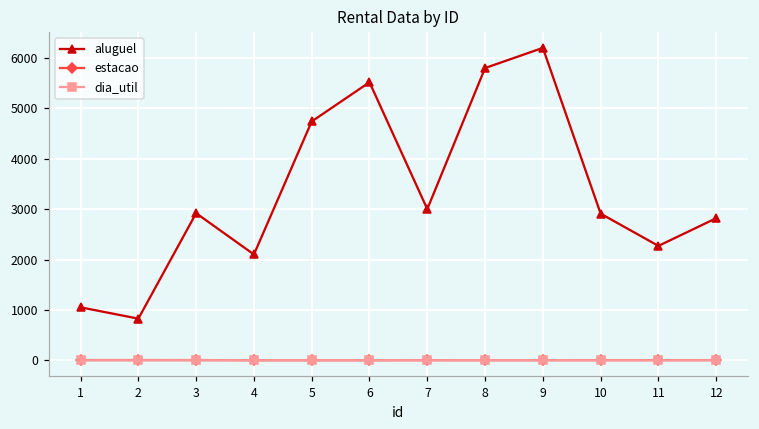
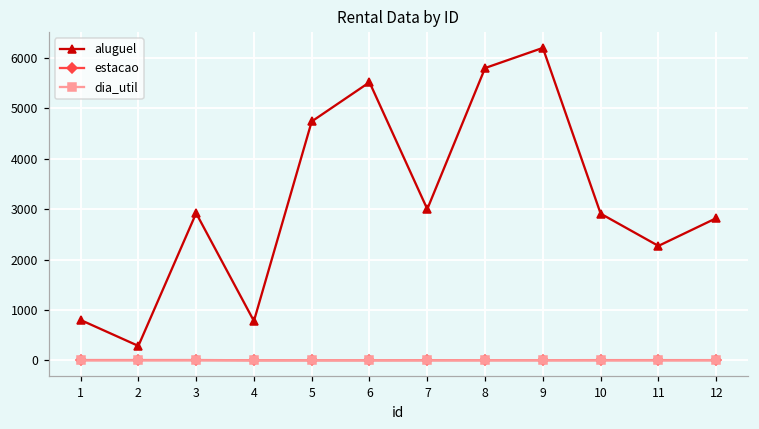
  {
    "aluguel": {
-     "1": 1100,
-     "2": 800,
+     "1": 800,
+     "2": 300,
      "3": 2900,
-     "4": 2100,
+     "4": 800,
      "5": 4700,
      "6": 5500,
      "7": 3000,
      "8": 5800,
      "9": 6200,
      "10": 2900,
      "11": 2300,
      "12": 2800
    }
  }
